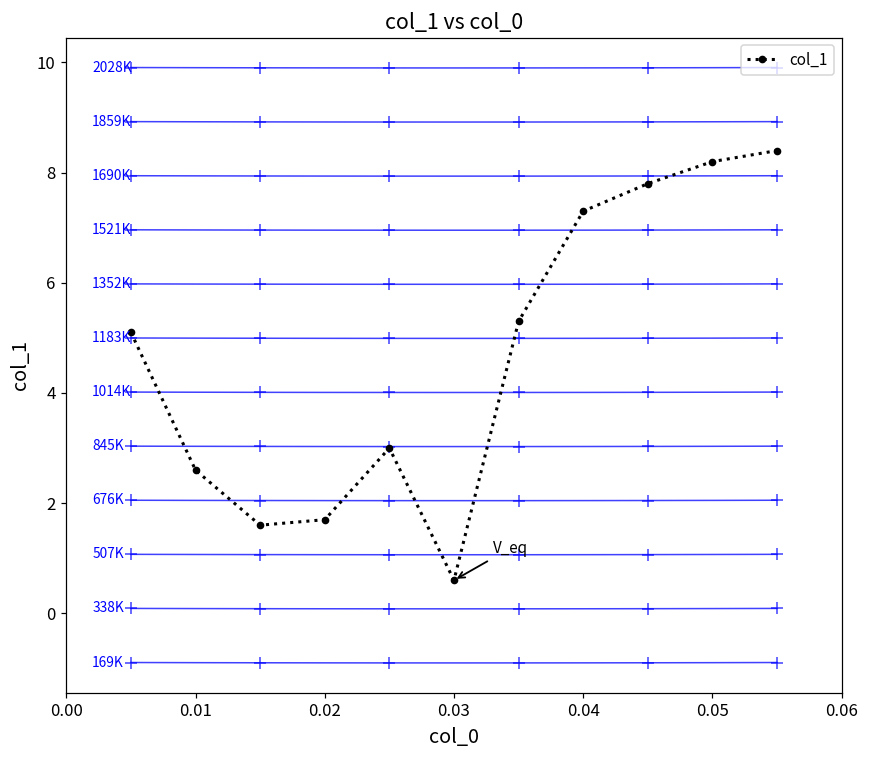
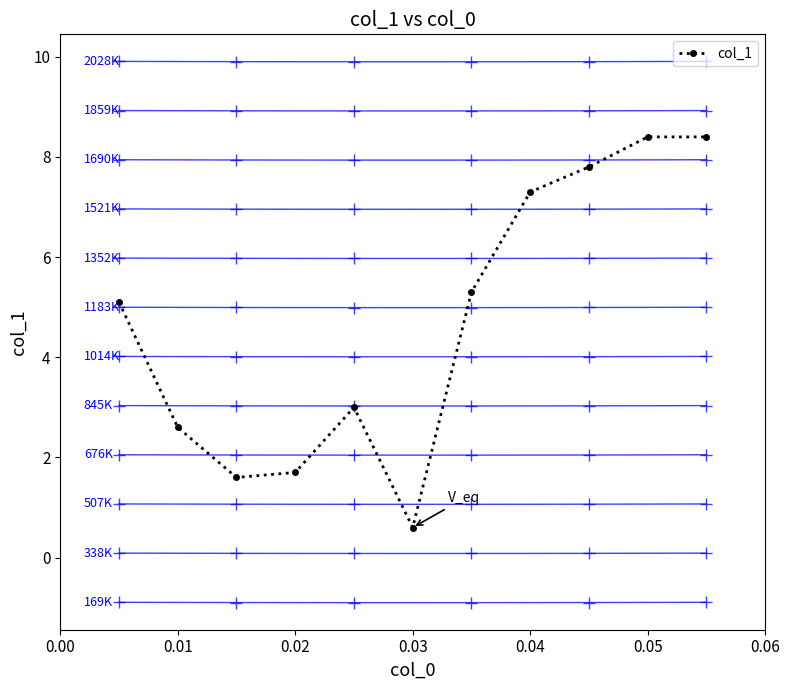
  {
    "col_1": {
      "0.01": 2.6,
      "0.02": 1.7,
      "0.03": 0.6,
      "0.04": 7.3,
-     "0.05": 8.2
+     "0.05": 8.4
    }
  }
